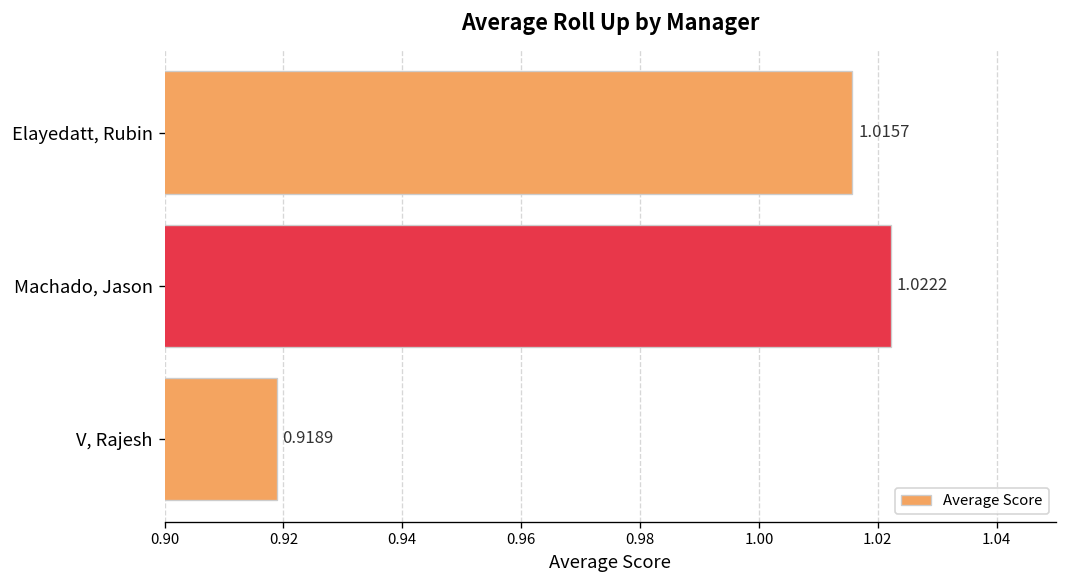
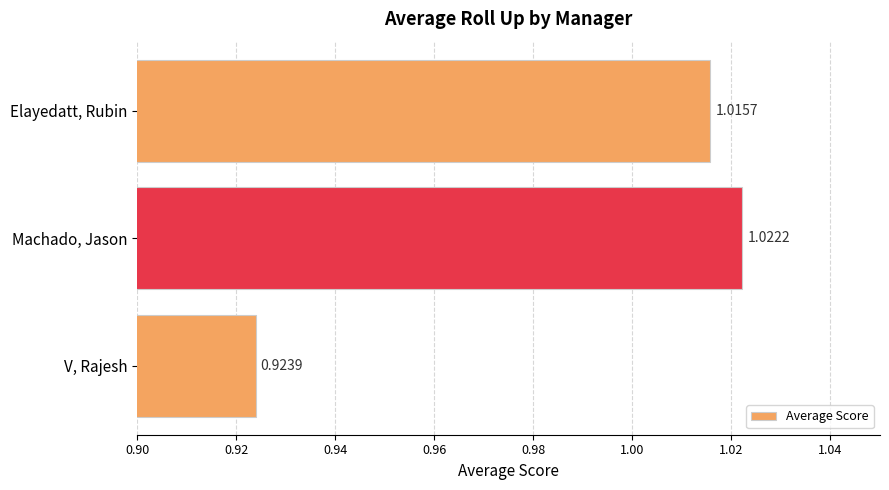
  {
    "Elayedatt, Rubin": 1.0157,
    "Machado, Jason": 1.0222,
-   "V, Rajesh": 0.9189
+   "V, Rajesh": 0.9239
  }
